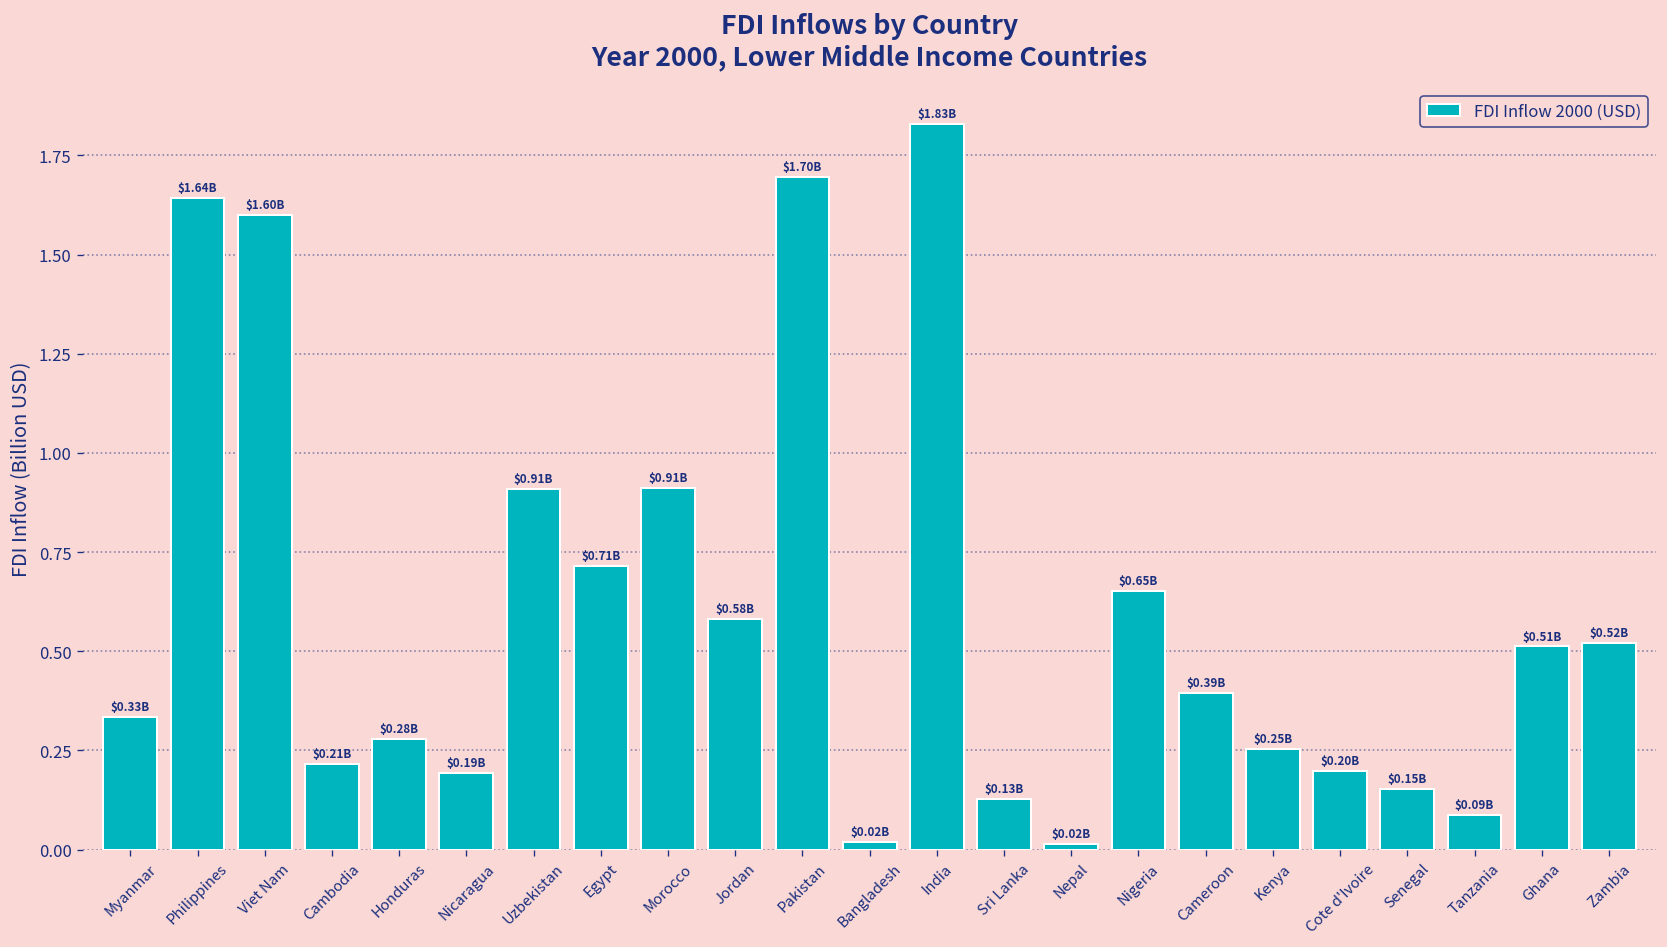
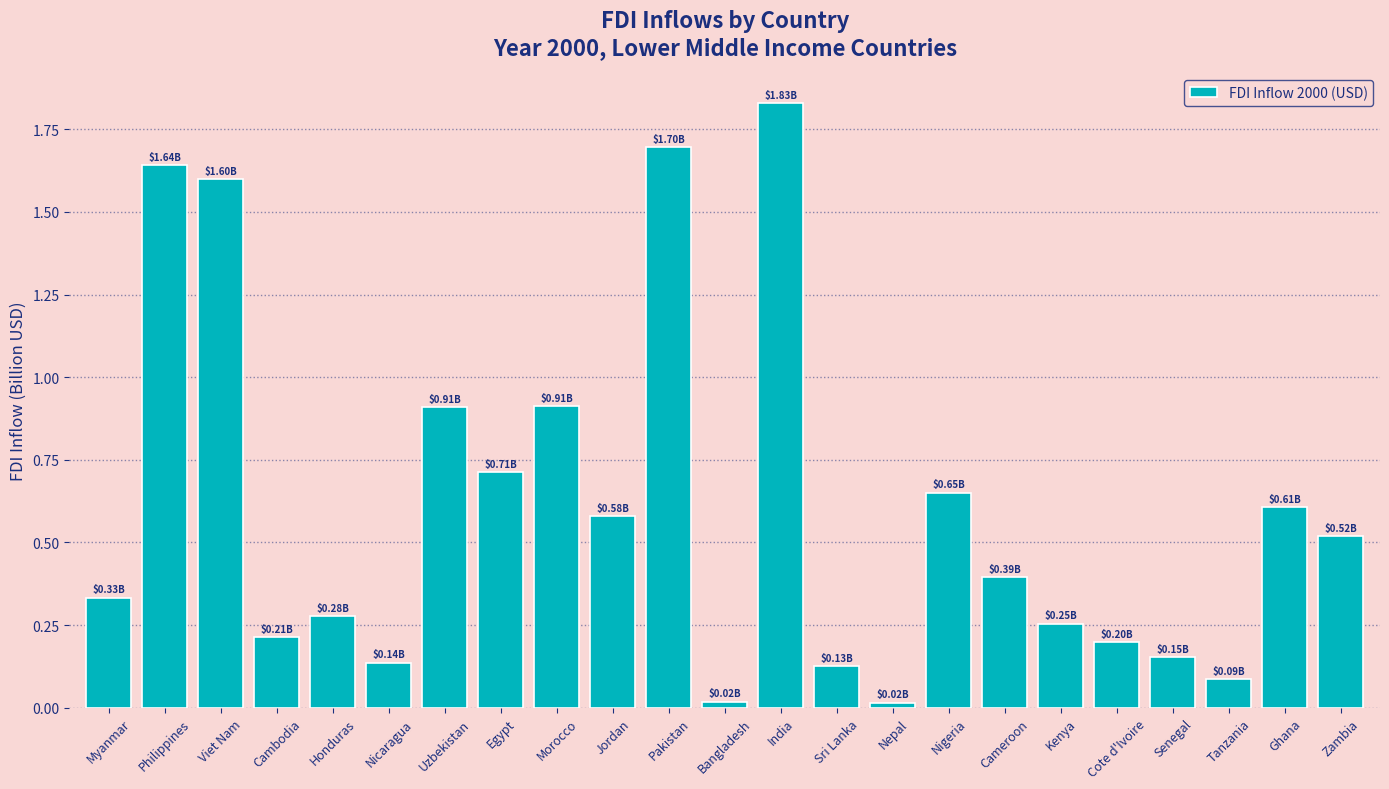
  {
    "Myanmar": "$0.33B",
    "Philippines": "$1.64B",
    "Viet Nam": "$1.60B",
    "Cambodia": "$0.21B",
    "Honduras": "$0.28B",
-   "Nicaragua": "$0.19B",
+   "Nicaragua": "$0.14B",
    "Uzbekistan": "$0.91B",
    "Egypt": "$0.71B",
    "Morocco": "$0.91B",
    "Jordan": "$0.58B",
    "Pakistan": "$1.70B",
    "Bangladesh": "$0.02B",
    "India": "$1.83B",
    "Sri Lanka": "$0.13B",
    "Nepal": "$0.02B",
    "Nigeria": "$0.65B",
    "Cameroon": "$0.39B",
    "Kenya": "$0.25B",
    "Cote d'Ivoire": "$0.20B",
    "Senegal": "$0.15B",
    "Tanzania": "$0.09B",
-   "Ghana": "$0.51B",
+   "Ghana": "$0.61B",
    "Zambia": "$0.52B"
  }
